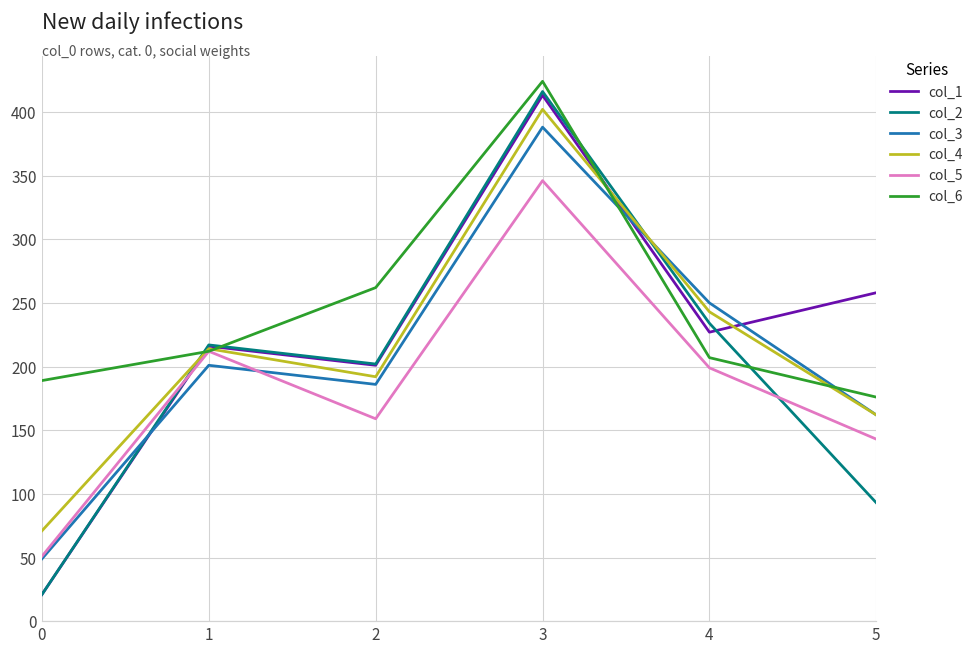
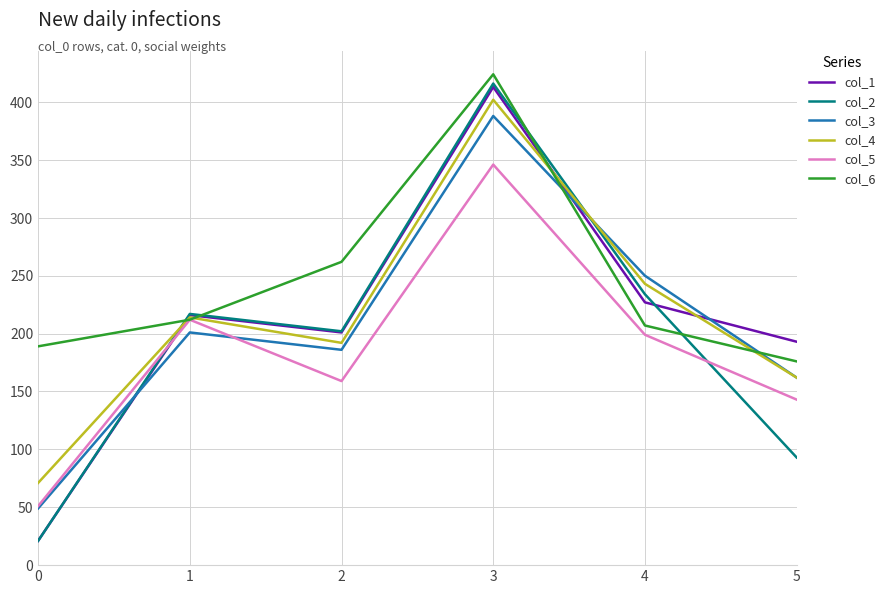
  {
    "col_1": {
      "3": 413,
      "4": 227,
-     "5": 258
+     "5": 193
    },
    "col_2": {
      "3": 416,
      "4": 234,
      "5": 93
    },
    "col_3": {
      "1": 201,
      "2": 186,
      "3": 388,
      "4": 250
    },
    "col_4": {
      "0": 71,
      "2": 192,
      "3": 402,
      "4": 243
    },
    "col_5": {
      "2": 159,
      "3": 346,
      "4": 199,
      "5": 143
    },
    "col_6": {
      "0": 189,
      "2": 262,
      "3": 424,
      "4": 207,
      "5": 176
    }
  }
